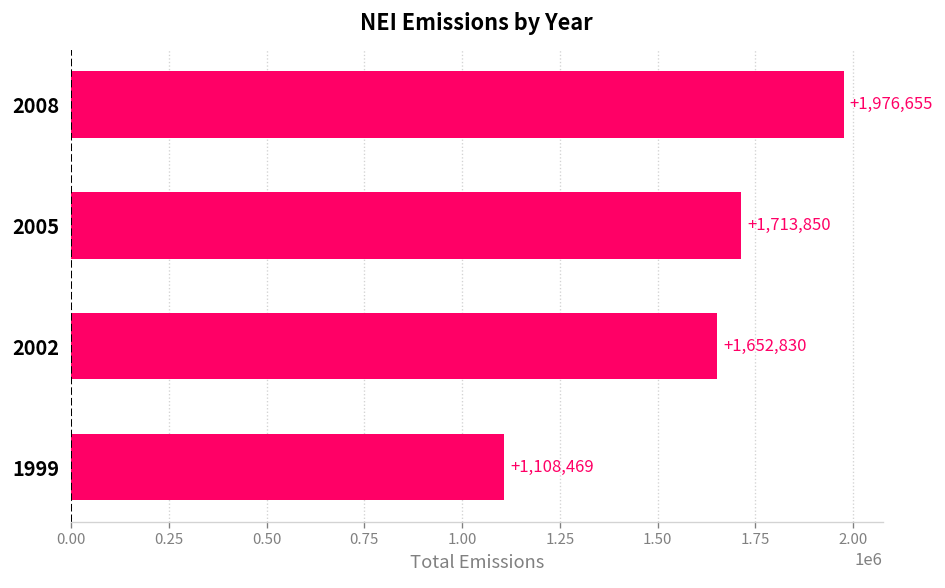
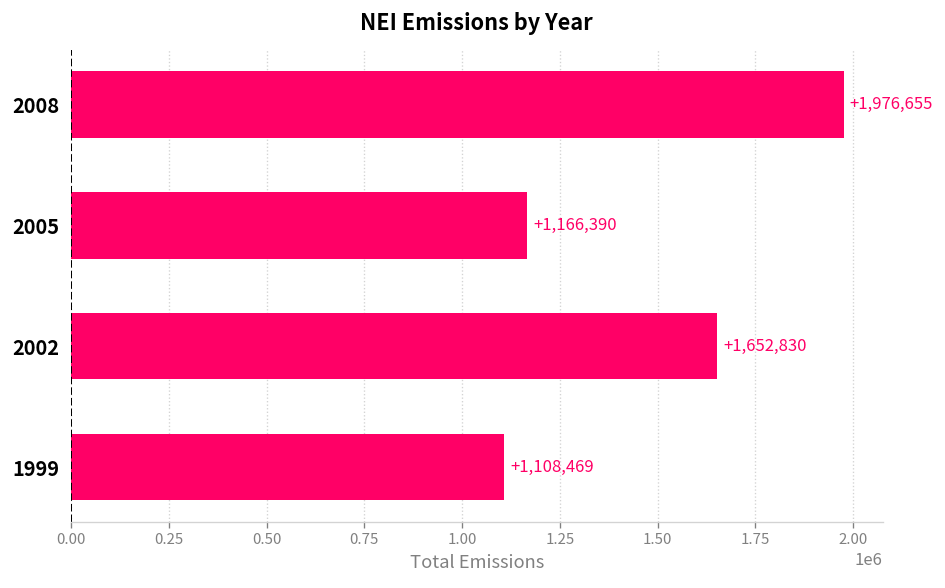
  {
    "2008": "+1,976,655",
-   "2005": "+1,713,850",
+   "2005": "+1,166,390",
    "2002": "+1,652,830",
    "1999": "+1,108,469"
  }
